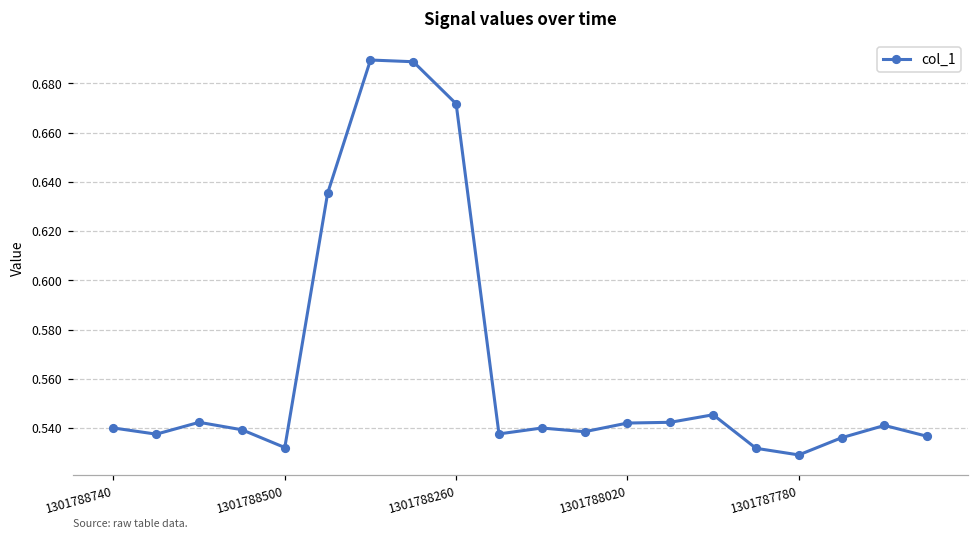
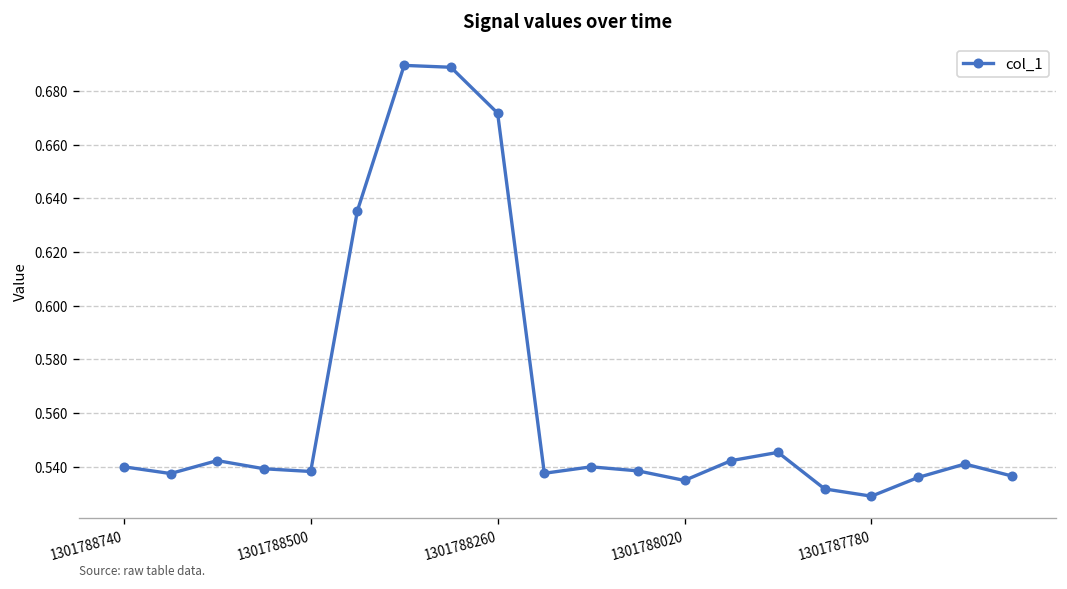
  {
    "1301788740": 0.540,
-   "1301788500": 0.532,
+   "1301788500": 0.538,
    "1301788260": 0.672,
-   "1301788020": 0.542,
+   "1301788020": 0.535,
    "1301787780": 0.529
  }
